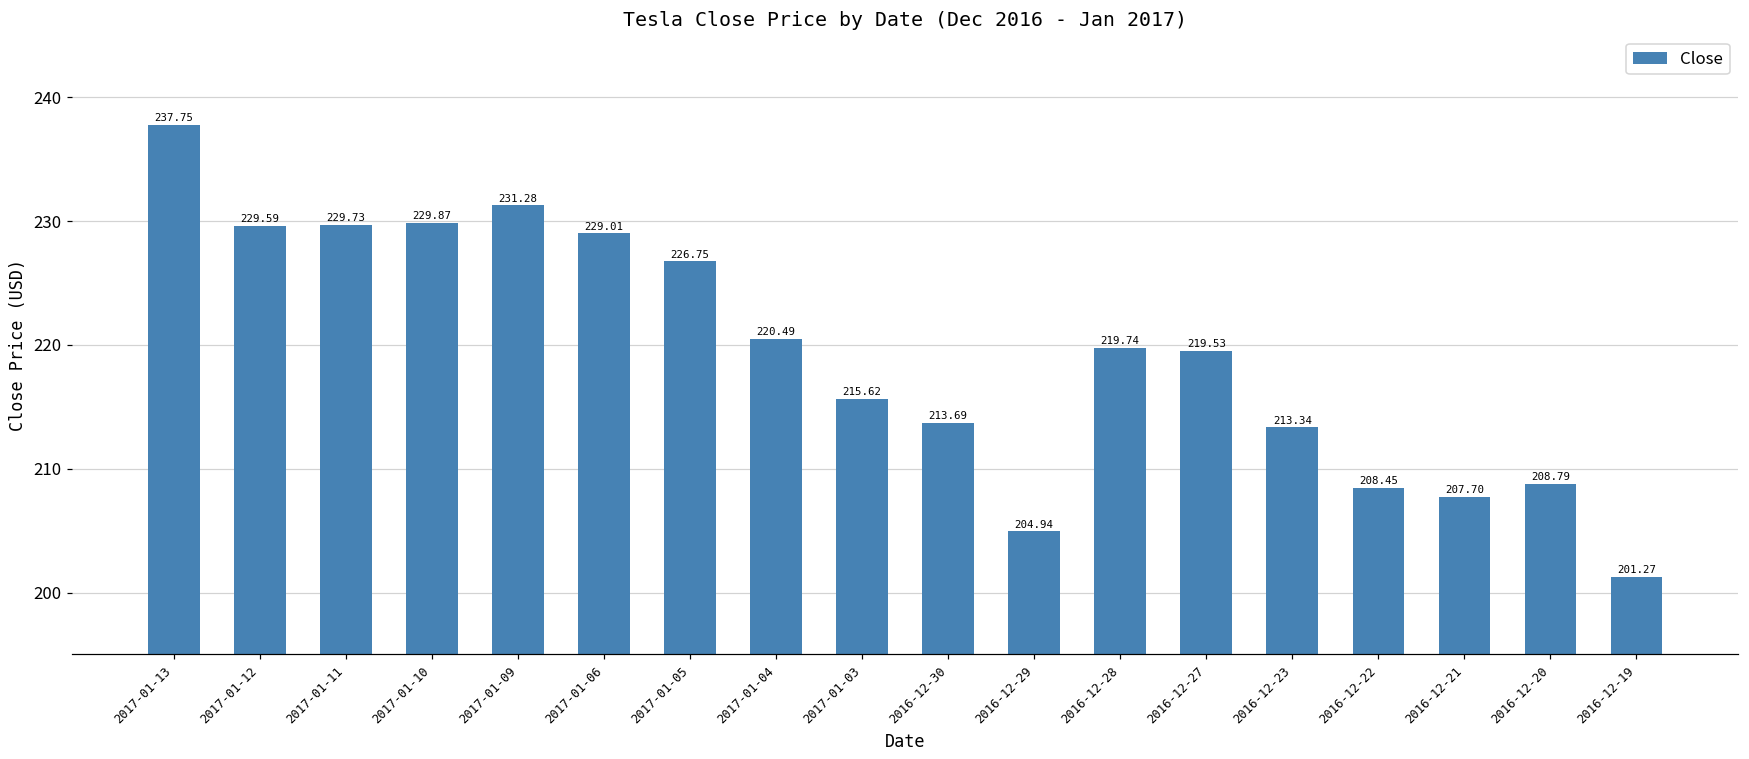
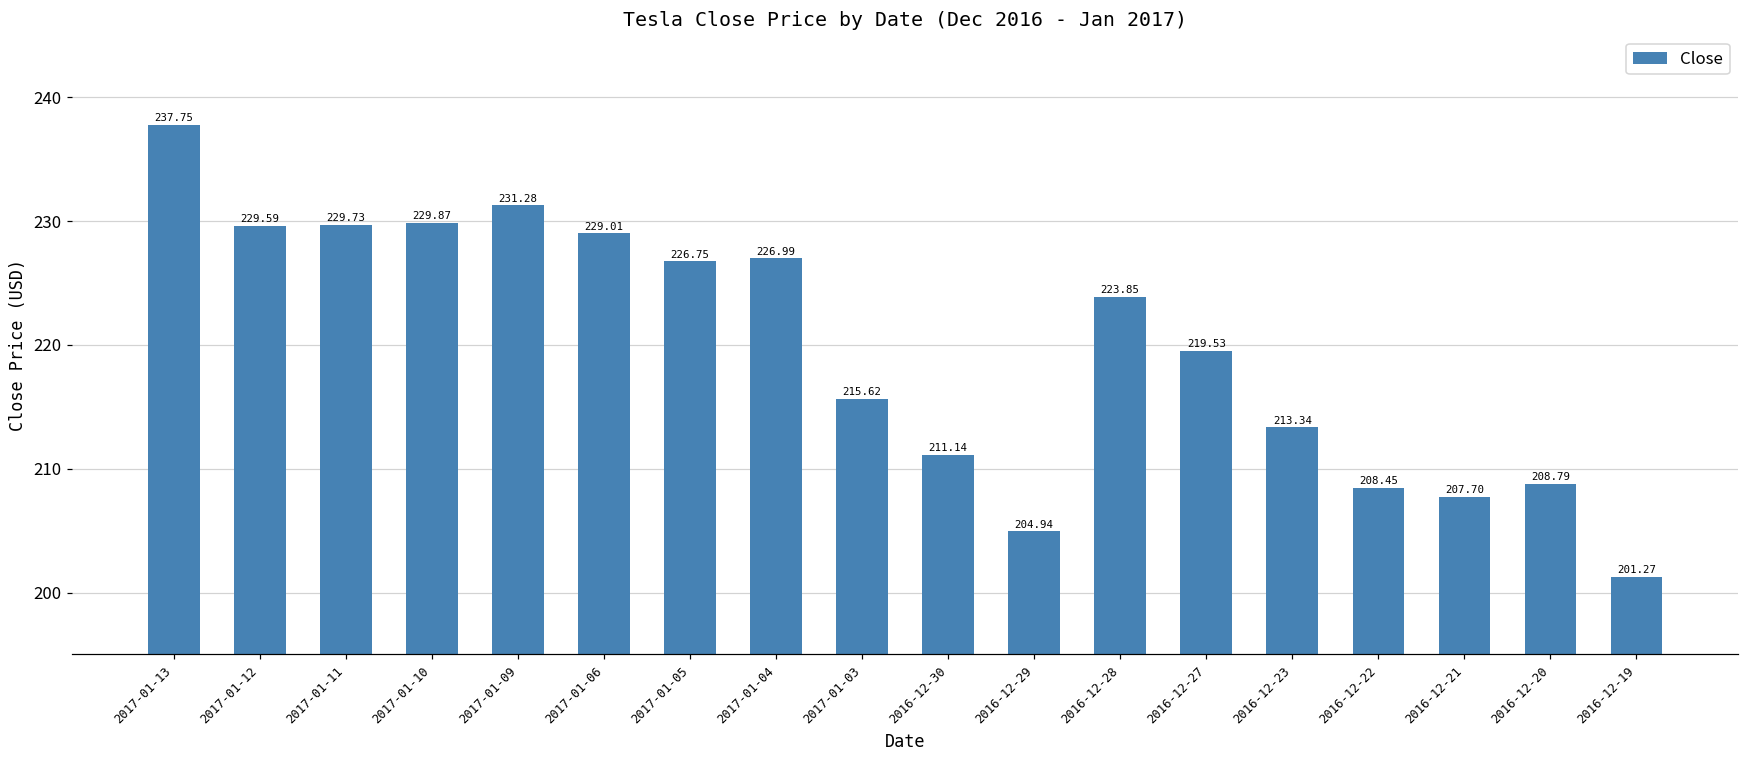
  {
    "2017-01-13": 237.75,
    "2017-01-12": 229.59,
    "2017-01-11": 229.73,
    "2017-01-10": 229.87,
    "2017-01-09": 231.28,
    "2017-01-06": 229.01,
    "2017-01-05": 226.75,
-   "2017-01-04": 220.49,
+   "2017-01-04": 226.99,
    "2017-01-03": 215.62,
-   "2016-12-30": 213.69,
+   "2016-12-30": 211.14,
    "2016-12-29": 204.94,
-   "2016-12-28": 219.74,
+   "2016-12-28": 223.85,
    "2016-12-27": 219.53,
    "2016-12-23": 213.34,
    "2016-12-22": 208.45,
    "2016-12-21": 207.70,
    "2016-12-20": 208.79,
    "2016-12-19": 201.27
  }
